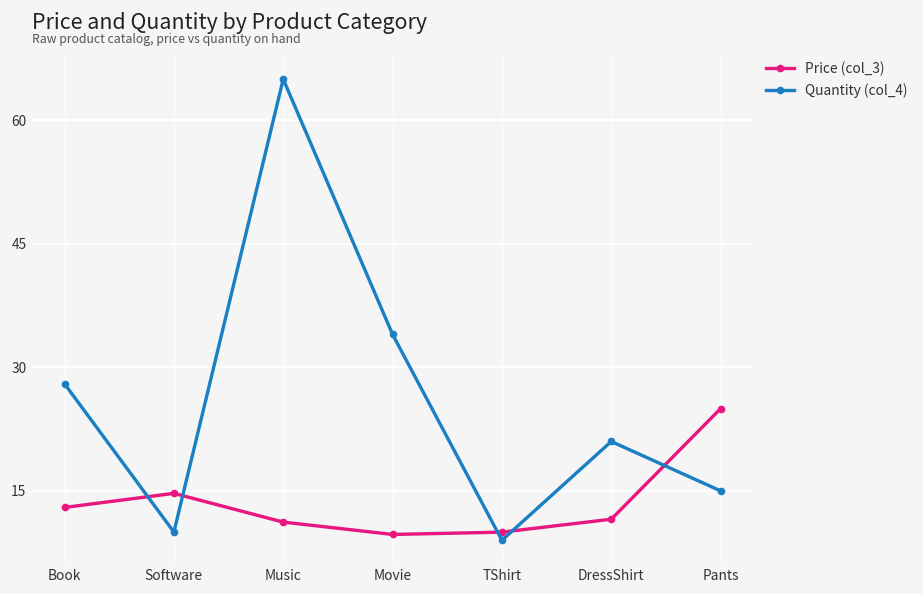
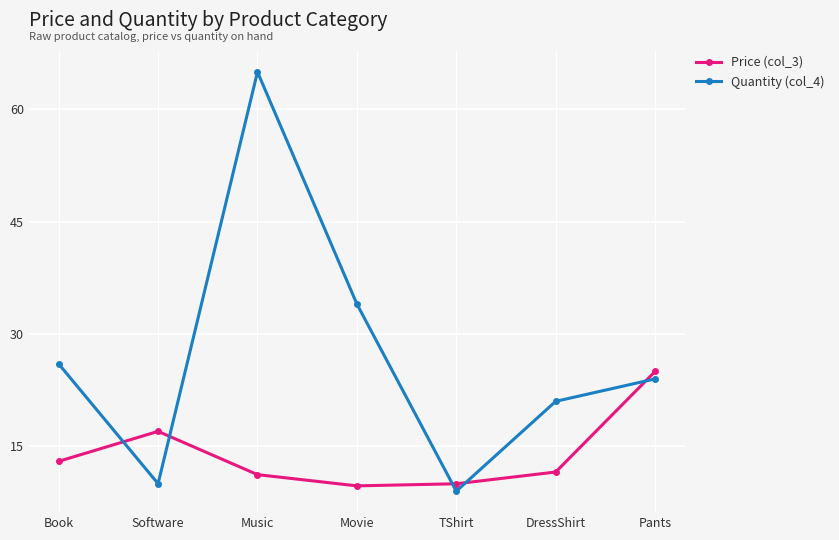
  {
    "Price (col_3)": {
      "Book": 13,
-     "Software": 15,
+     "Software": 17,
      "Music": 11,
      "Movie": 10,
      "TShirt": 10,
      "DressShirt": 12,
      "Pants": 25
    },
    "Quantity (col_4)": {
-     "Book": 28,
+     "Book": 26,
      "Software": 10,
      "Music": 65,
      "Movie": 34,
      "TShirt": 9,
      "DressShirt": 21,
-     "Pants": 15
+     "Pants": 24
    }
  }
